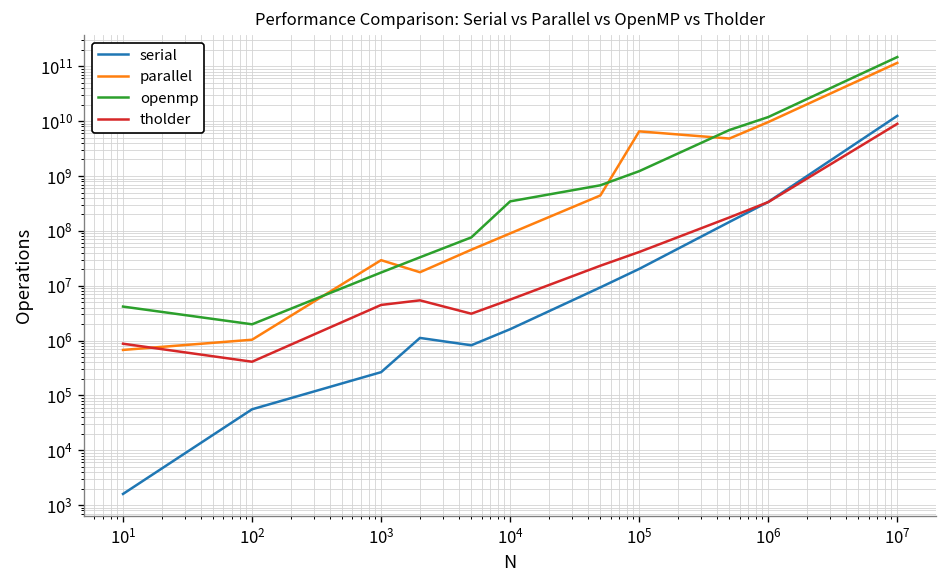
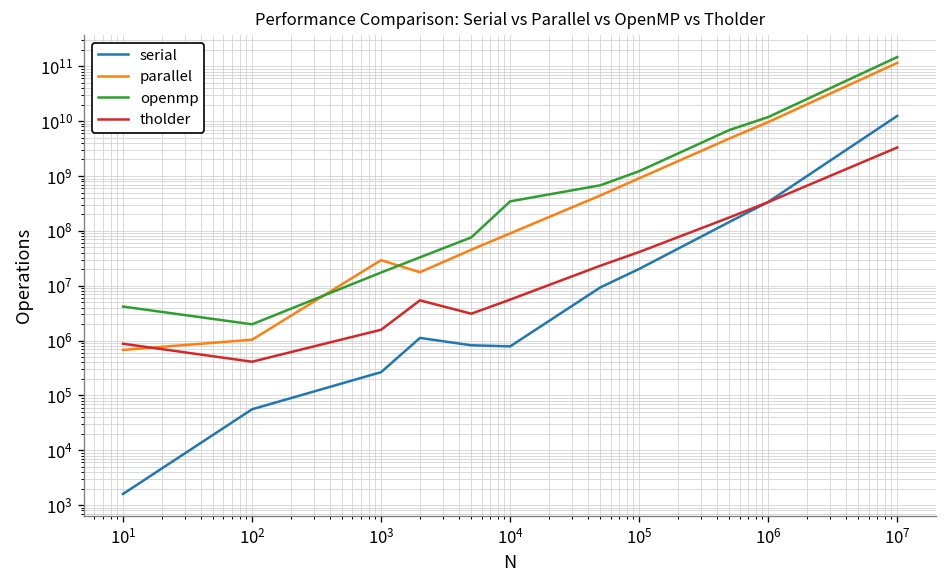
  {
    "serial": {
      "10^1": 1600,
      "10^2": 60000,
      "10^3": 300000,
-     "10^4": 1600000,
+     "10^4": 800000,
      "10^5": 20000000,
      "10^7": 12000000000
    },
    "parallel": {
      "10^1": 700000,
      "10^2": 1000000,
      "10^3": 30000000,
      "10^4": 90000000,
-     "10^5": 7000000000,
+     "10^5": 900000000,
      "10^6": 10000000000,
      "10^7": 120000000000
    },
    "openmp": {
      "10^1": 4000000,
      "10^2": 2000000,
      "10^3": 17000000,
      "10^4": 300000000,
      "10^5": 1200000000,
      "10^6": 12000000000,
      "10^7": 150000000000
    },
    "tholder": {
      "10^1": 900000,
      "10^2": 400000,
-     "10^3": 4000000,
+     "10^3": 1600000,
      "10^4": 6000000,
      "10^5": 40000000,
-     "10^7": 9000000000
+     "10^7": 3000000000
    }
  }
